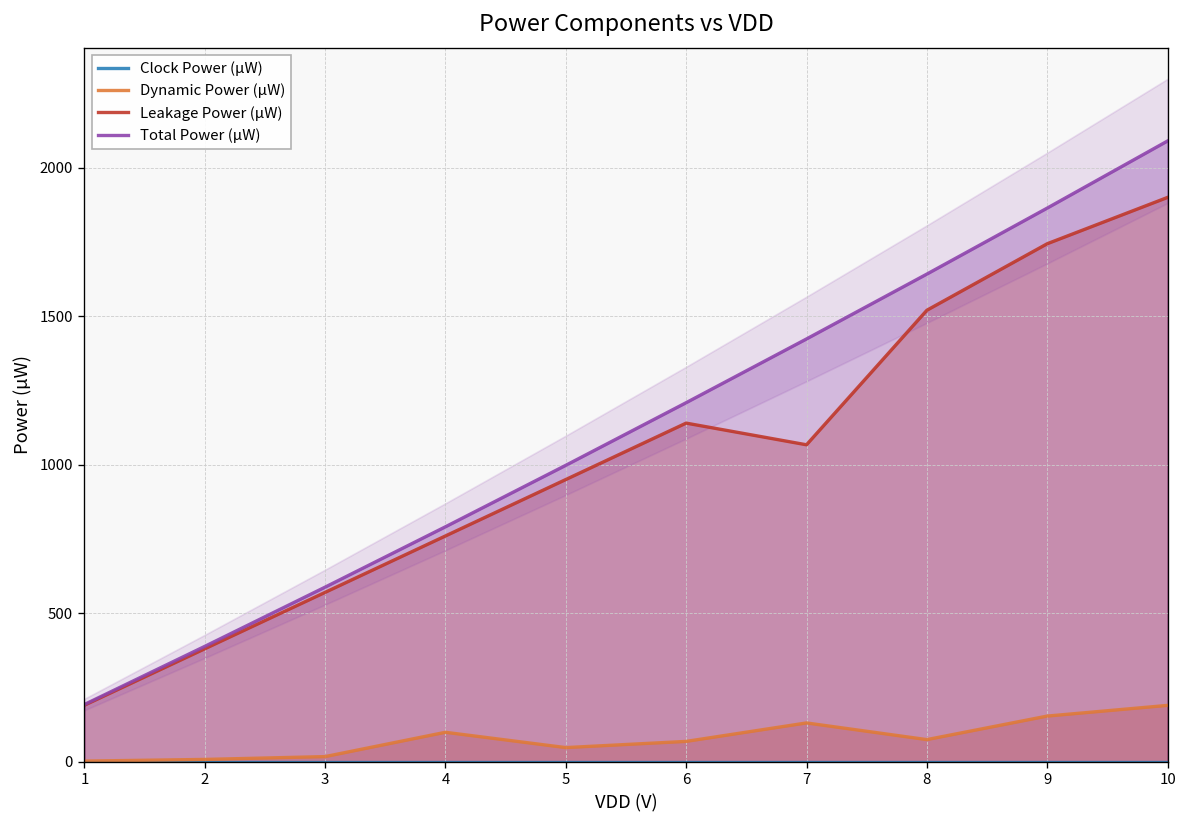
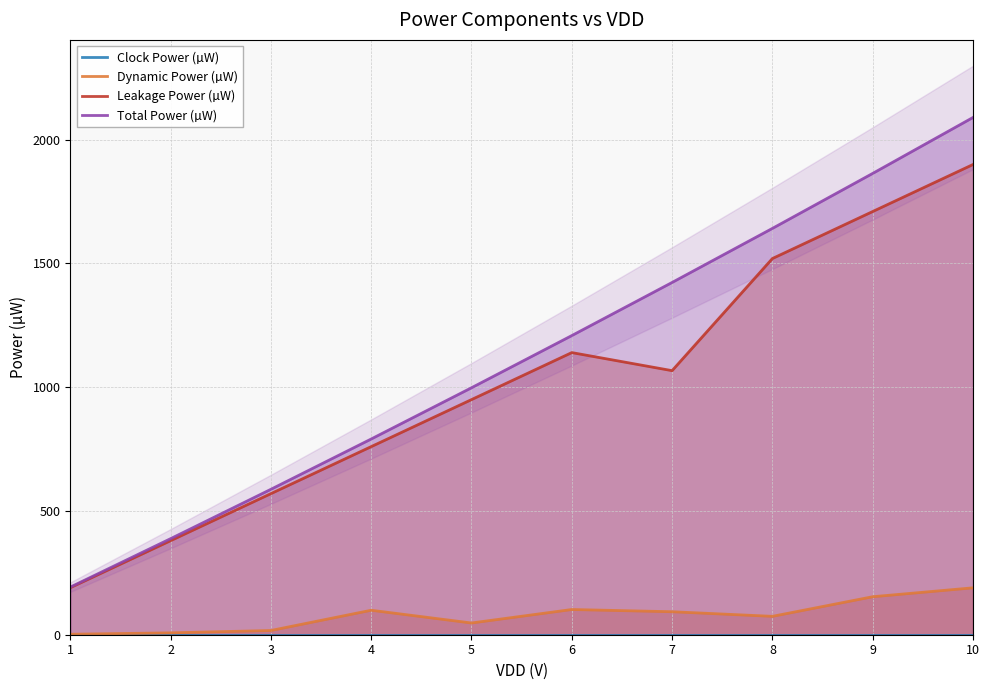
  {
    "Clock Power (µW)": {
      "3": 0,
      "4": 0,
      "5": 0,
      "6": 0,
      "7": 0,
      "8": 0,
      "9": 0,
      "10": 0
    },
    "Dynamic Power (µW)": {
      "3": 20,
      "4": 100,
      "5": 50,
-     "6": 70,
-     "7": 130,
+     "6": 100,
+     "7": 90,
      "8": 70,
      "9": 150,
      "10": 190
    },
    "Leakage Power (µW)": {
      "3": 570,
      "4": 760,
      "5": 950,
      "6": 1140,
      "7": 1070,
      "8": 1520,
-     "9": 1740,
+     "9": 1710,
      "10": 1900
    }
  }
